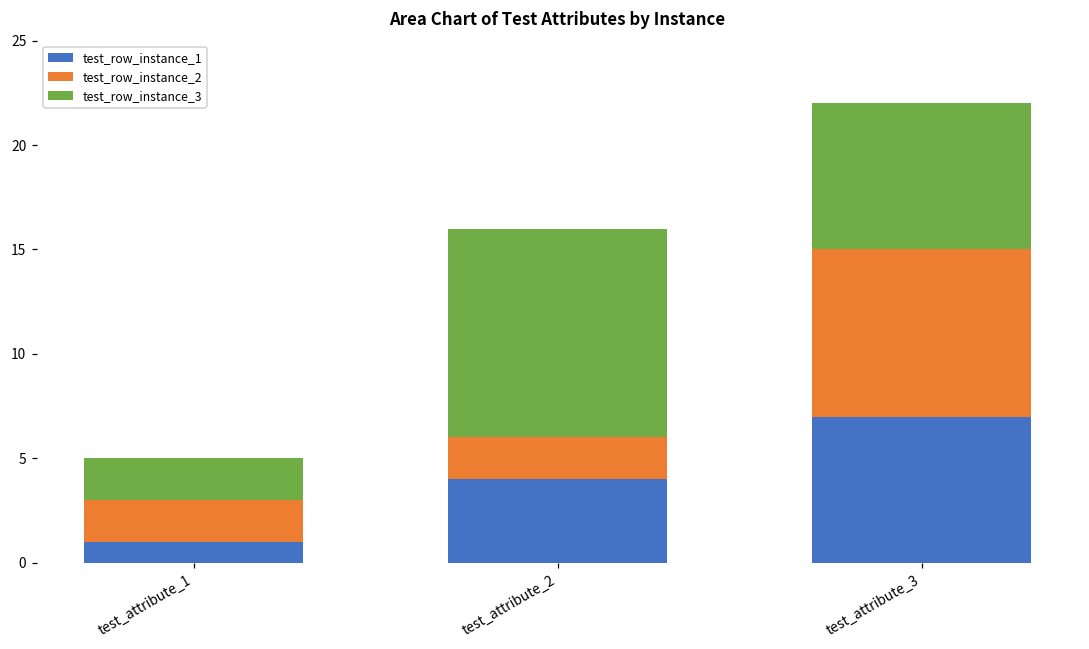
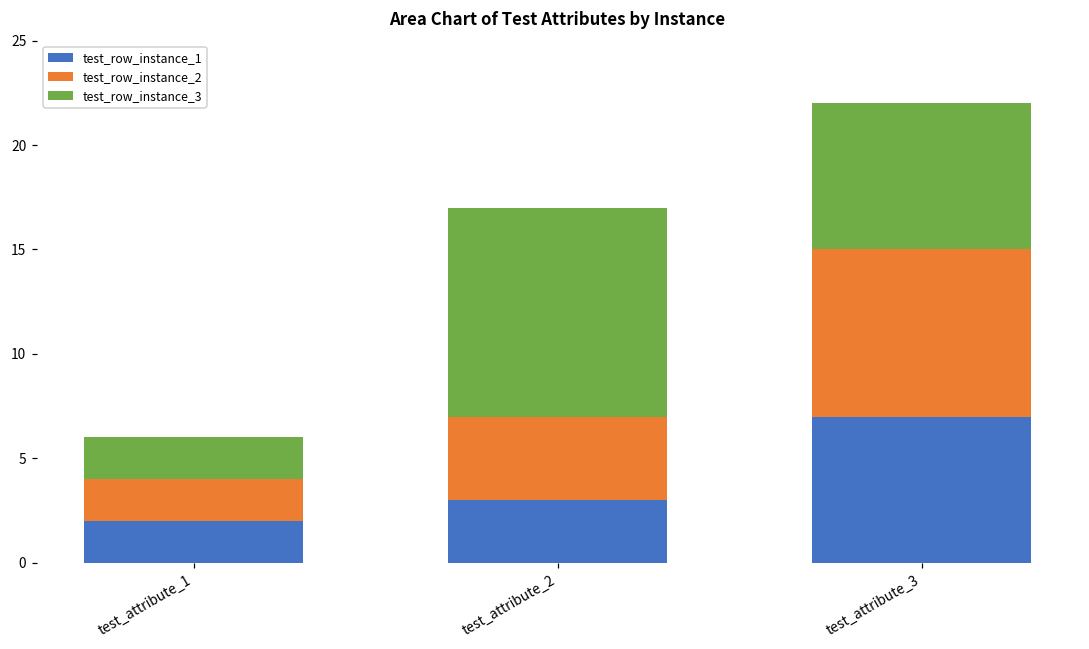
  {
    "test_row_instance_1": {
-     "test_attribute_1": 1,
-     "test_attribute_2": 4,
+     "test_attribute_1": 2,
+     "test_attribute_2": 3,
      "test_attribute_3": 7
    },
    "test_row_instance_2": {
      "test_attribute_1": 2,
-     "test_attribute_2": 2,
+     "test_attribute_2": 4,
      "test_attribute_3": 8
    },
    "test_row_instance_3": {
      "test_attribute_1": 2,
      "test_attribute_2": 10,
      "test_attribute_3": 7
    }
  }
